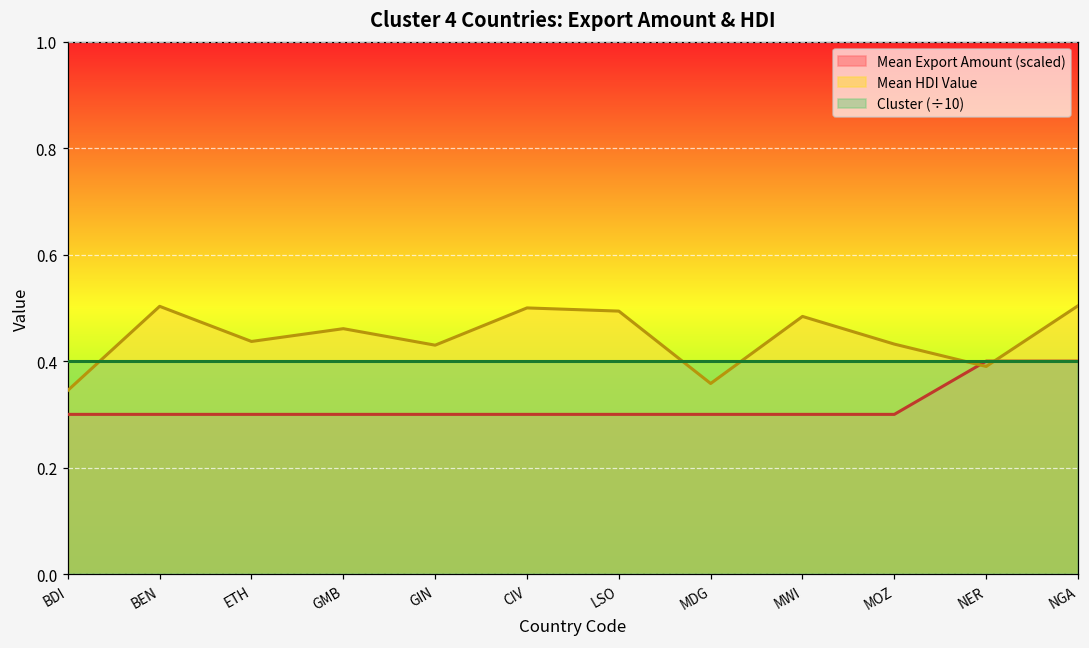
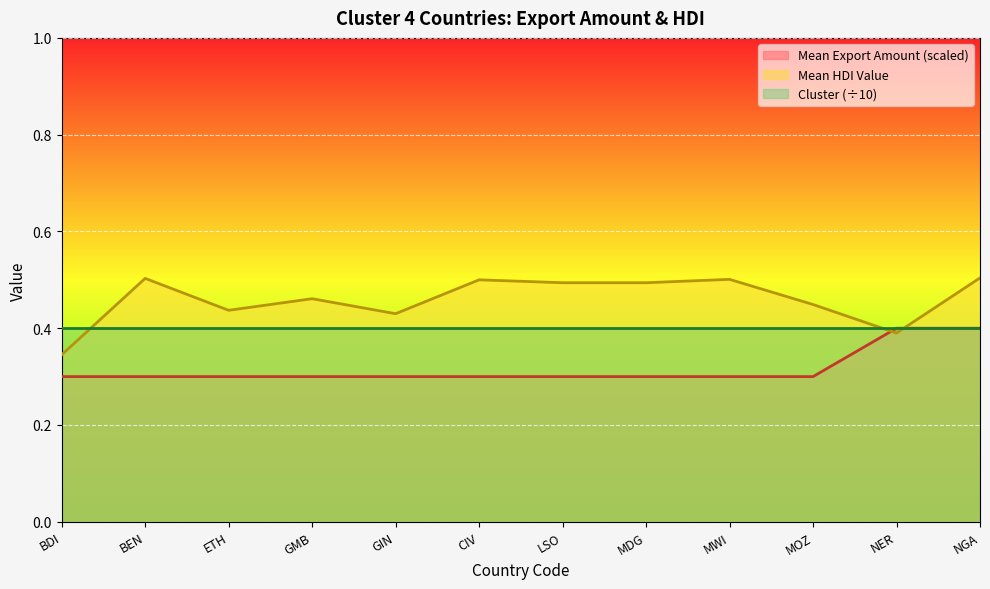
  {
    "Mean Export Amount (scaled)": {
      "BDI": 0.30,
      "BEN": 0.30,
      "ETH": 0.30,
      "GMB": 0.30,
      "GIN": 0.30,
      "CIV": 0.30,
      "LSO": 0.30,
      "MDG": 0.30,
      "MWI": 0.30,
      "MOZ": 0.30
    },
    "Mean HDI Value": {
      "BDI": 0.35,
      "BEN": 0.50,
      "ETH": 0.44,
      "GMB": 0.46,
      "GIN": 0.43,
      "CIV": 0.50,
      "LSO": 0.49,
-     "MDG": 0.36,
-     "MWI": 0.48,
-     "MOZ": 0.43,
+     "MDG": 0.49,
+     "MWI": 0.50,
+     "MOZ": 0.45,
      "NER": 0.39,
      "NGA": 0.50
    },
    "Cluster (÷10)": {
      "BDI": 0.40,
      "BEN": 0.40,
      "ETH": 0.40,
      "GMB": 0.40,
      "GIN": 0.40,
      "CIV": 0.40,
      "LSO": 0.40,
      "MDG": 0.40,
      "MWI": 0.40,
      "MOZ": 0.40
    }
  }
